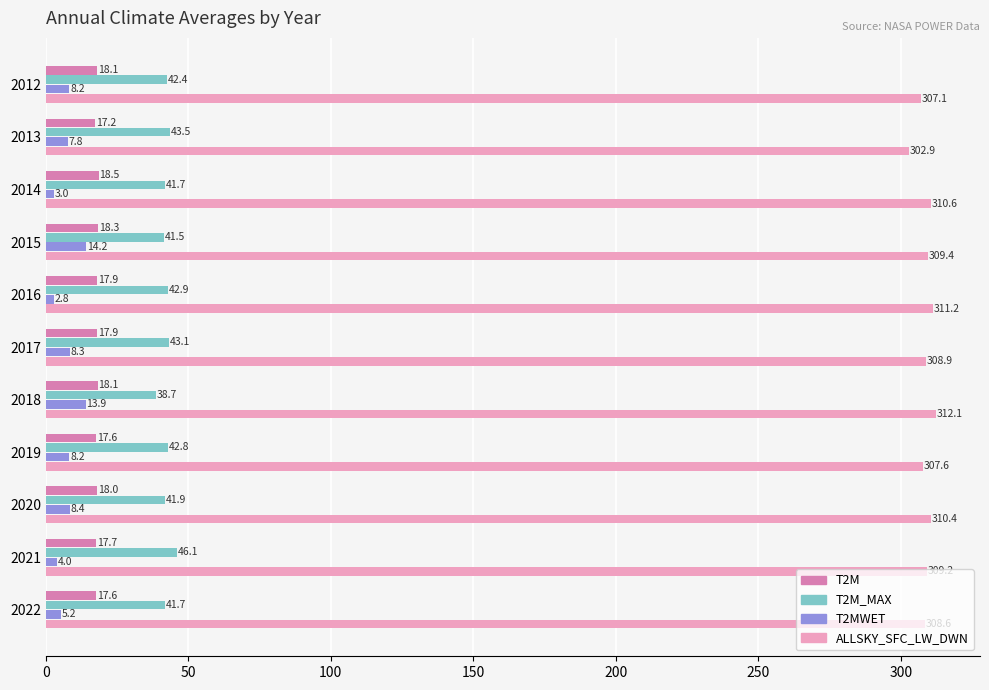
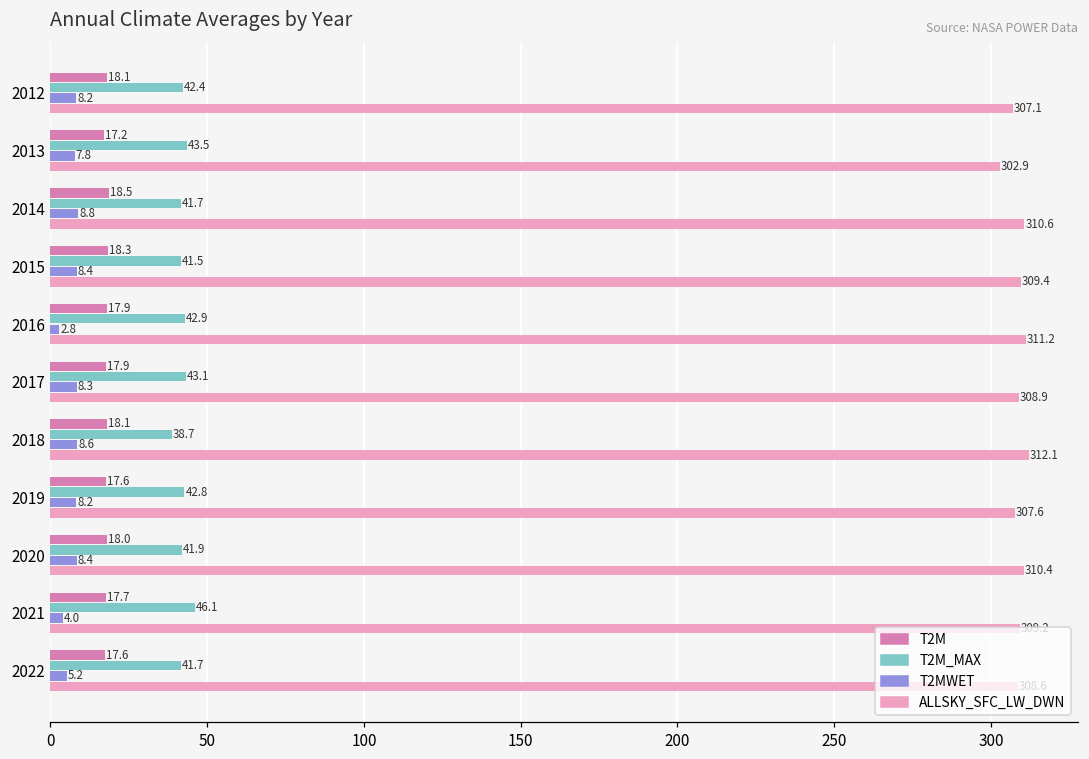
  {
    "T2M_MAX": {
      "2012": 42.4,
      "2013": 43.5,
      "2014": 41.7,
      "2015": 41.5,
      "2016": 42.9,
      "2017": 43.1,
      "2018": 38.7,
      "2019": 42.8,
      "2020": 41.9,
      "2021": 46.1,
      "2022": 41.7
    },
    "T2MWET": {
      "2012": 8.2,
      "2013": 7.8,
-     "2014": 3.0,
-     "2015": 14.2,
+     "2014": 8.8,
+     "2015": 8.4,
      "2016": 2.8,
      "2017": 8.3,
-     "2018": 13.9,
+     "2018": 8.6,
      "2019": 8.2,
      "2020": 8.4,
      "2021": 4.0,
      "2022": 5.2
    }
  }
